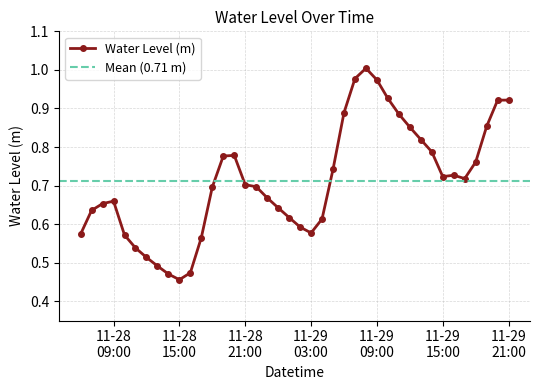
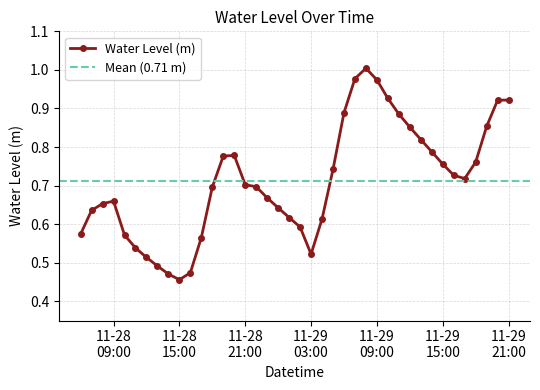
  {
    "11-28 09:00": 0.66,
    "11-28 15:00": 0.46,
    "11-28 21:00": 0.70,
-   "11-29 03:00": 0.58,
+   "11-29 03:00": 0.52,
    "11-29 09:00": 0.97,
-   "11-29 15:00": 0.72,
+   "11-29 15:00": 0.76,
    "11-29 21:00": 0.92
  }
